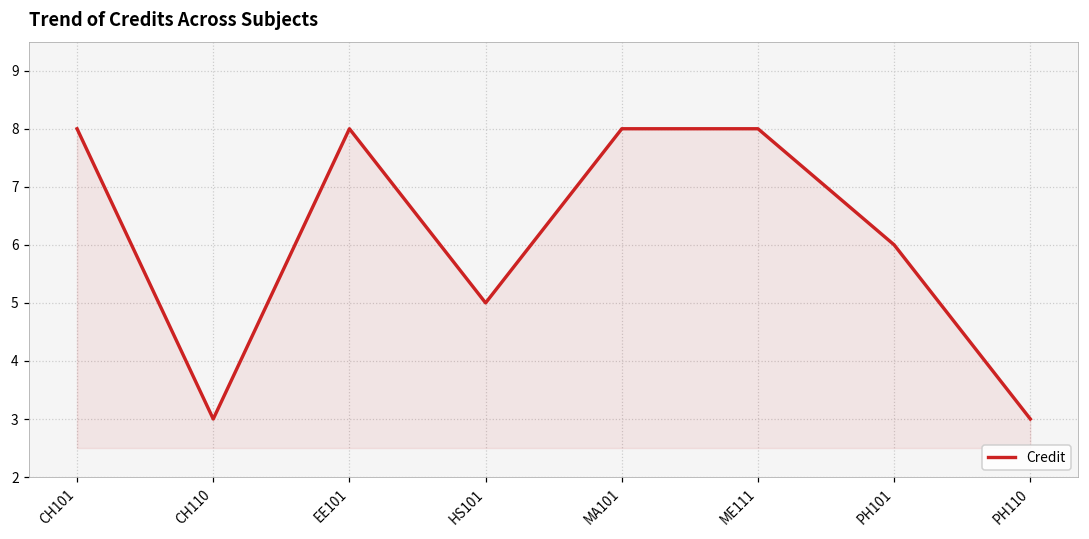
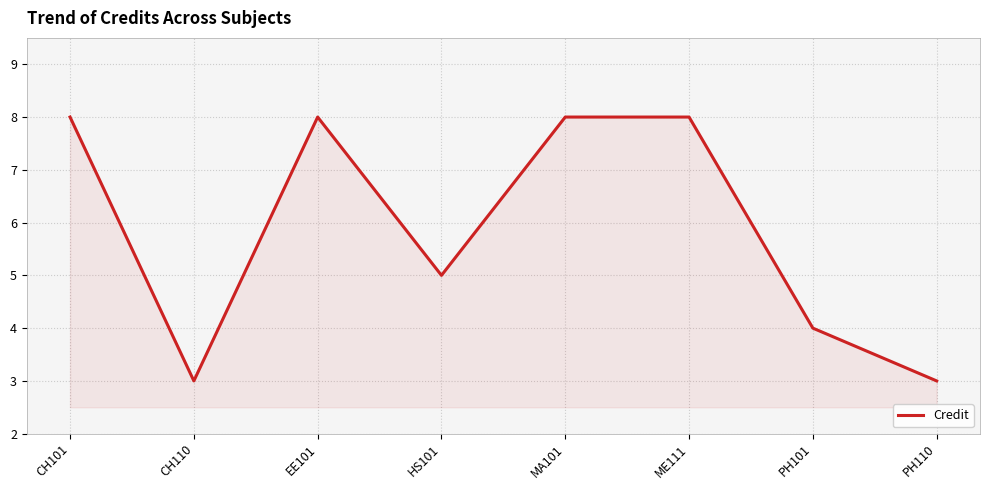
  {
    "CH101": 8,
    "CH110": 3,
    "EE101": 8,
    "HS101": 5,
    "MA101": 8,
    "ME111": 8,
-   "PH101": 6,
+   "PH101": 4,
    "PH110": 3
  }
